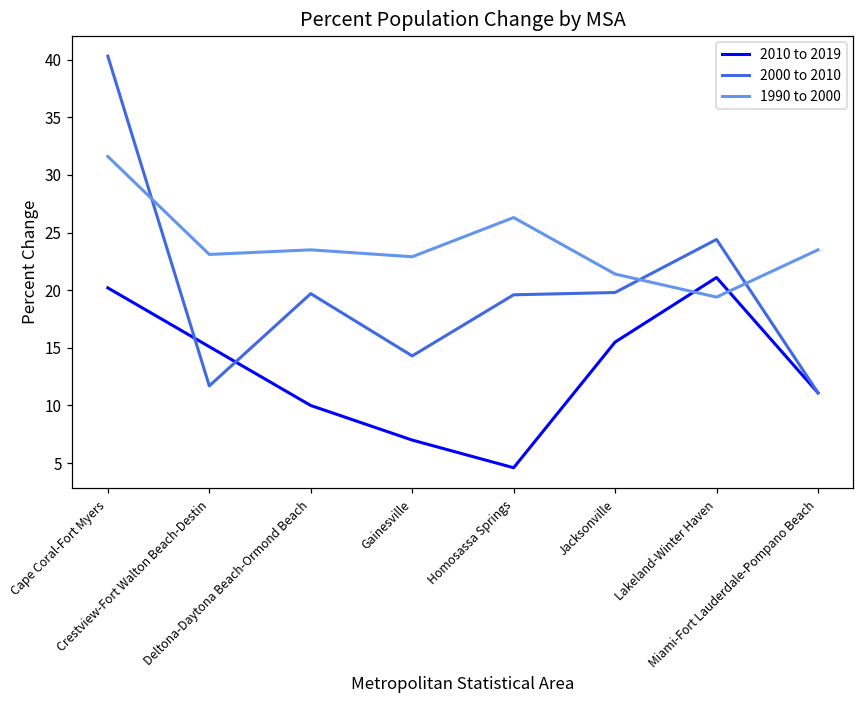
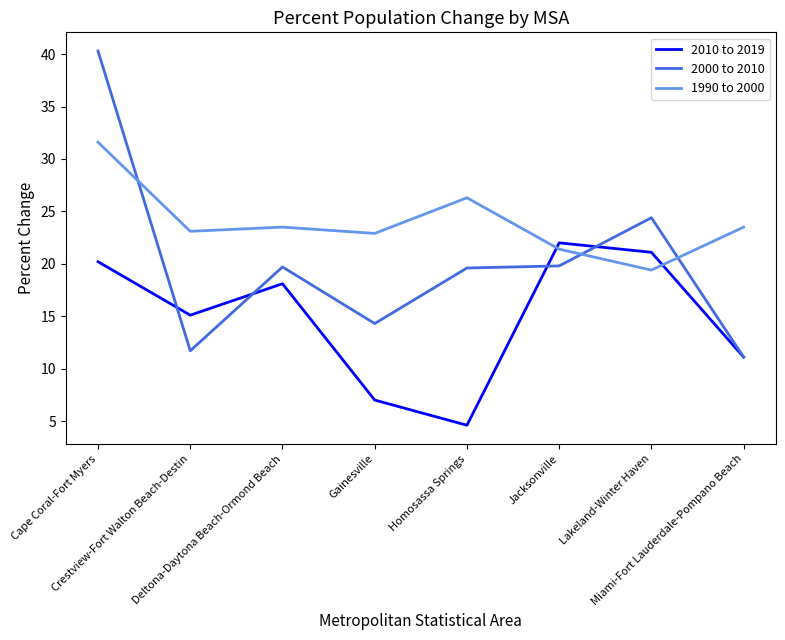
  {
    "2010 to 2019": {
      "Cape Coral-Fort Myers": 20.2,
      "Crestview-Fort Walton Beach-Destin": 15.1,
-     "Deltona-Daytona Beach-Ormond Beach": 10.0,
+     "Deltona-Daytona Beach-Ormond Beach": 18.1,
      "Gainesville": 7.0,
      "Homosassa Springs": 4.6,
-     "Jacksonville": 15.5,
+     "Jacksonville": 22.0,
      "Lakeland-Winter Haven": 21.1
    }
  }
